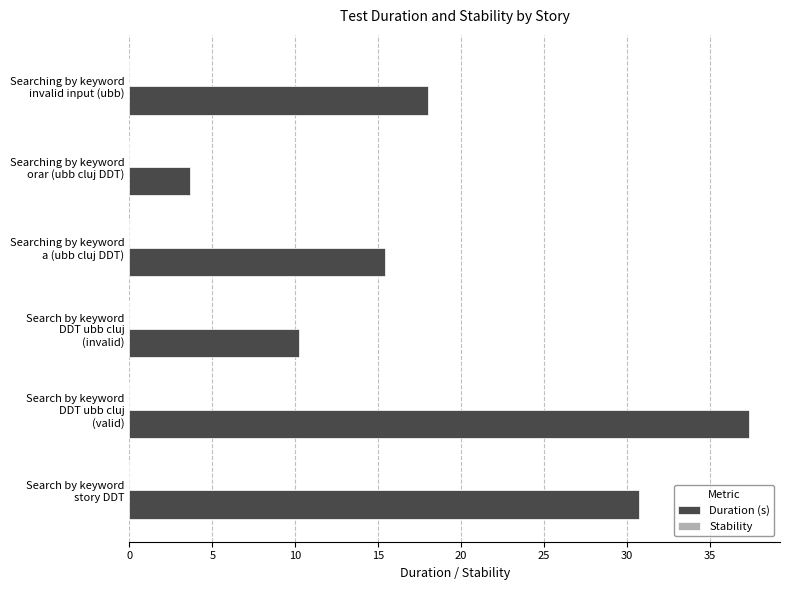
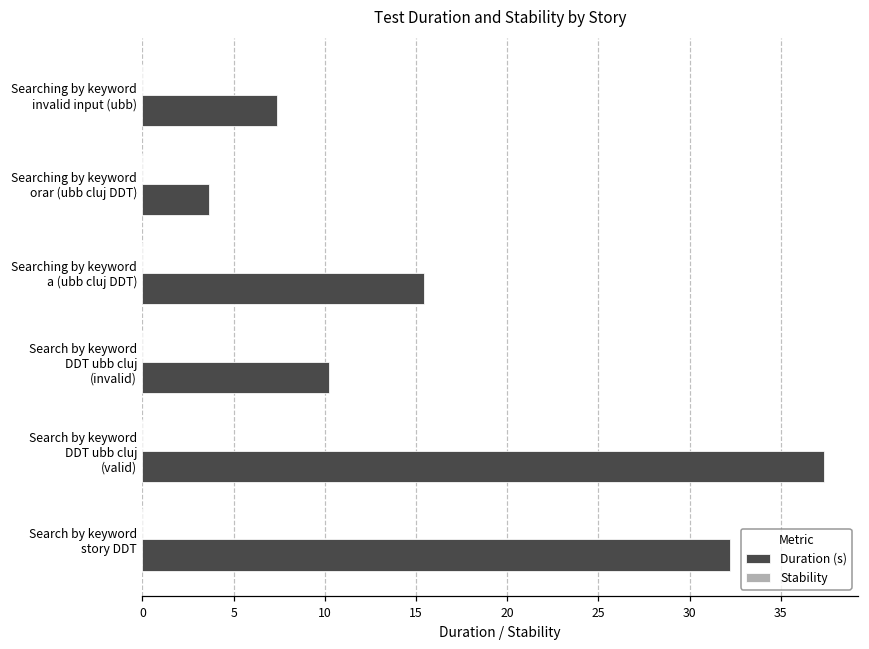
  {
    "Duration (s)": {
-     "Searching by keyword invalid input (ubb)": 18.0,
+     "Searching by keyword invalid input (ubb)": 7.4,
      "Searching by keyword orar (ubb cluj DDT)": 3.7,
      "Searching by keyword a (ubb cluj DDT)": 15.4,
      "Search by keyword DDT ubb cluj (invalid)": 10.2,
      "Search by keyword DDT ubb cluj (valid)": 37.4,
-     "Search by keyword story DDT": 30.7
+     "Search by keyword story DDT": 32.2
    },
    "Stability": {
      "Searching by keyword invalid input (ubb)": 0.0,
      "Searching by keyword orar (ubb cluj DDT)": 0.0,
      "Searching by keyword a (ubb cluj DDT)": 0.0,
      "Search by keyword DDT ubb cluj (invalid)": 0.0,
      "Search by keyword DDT ubb cluj (valid)": 0.0,
      "Search by keyword story DDT": 0.0
    }
  }
